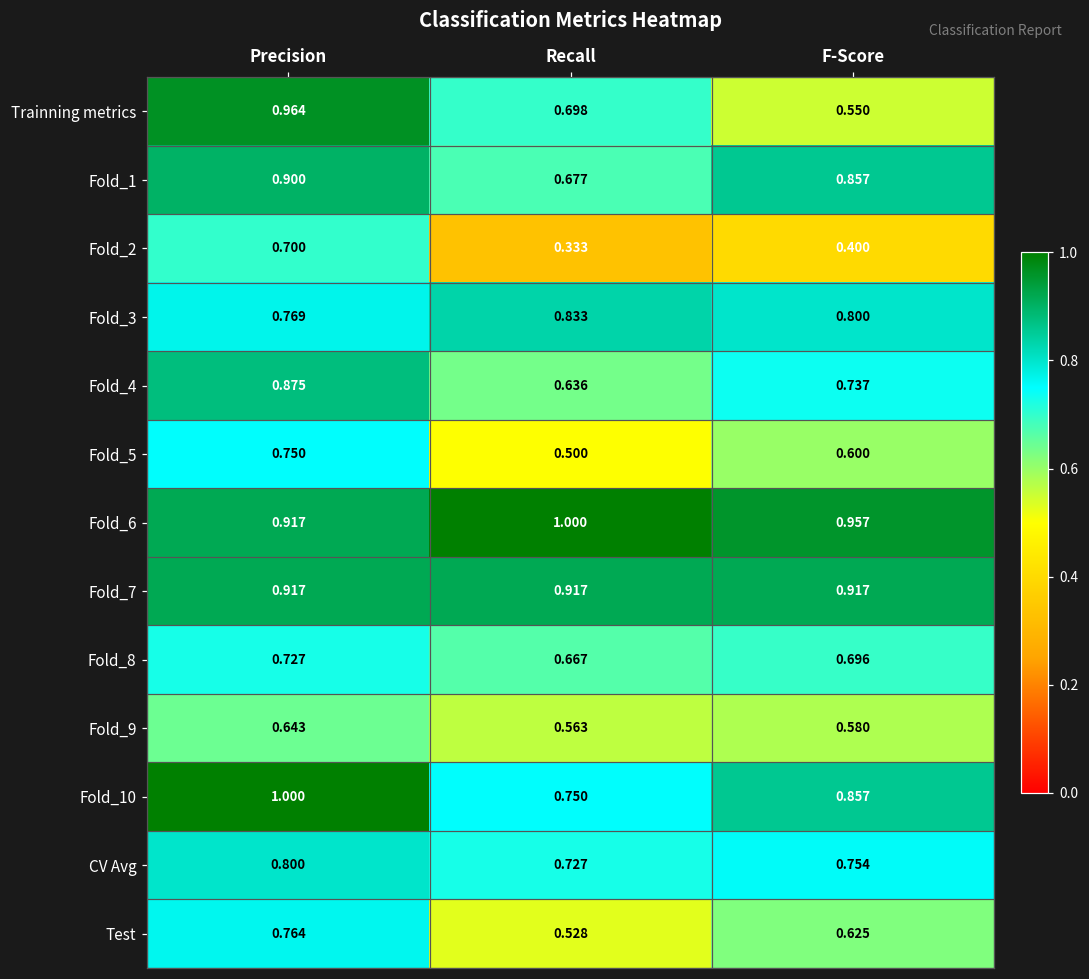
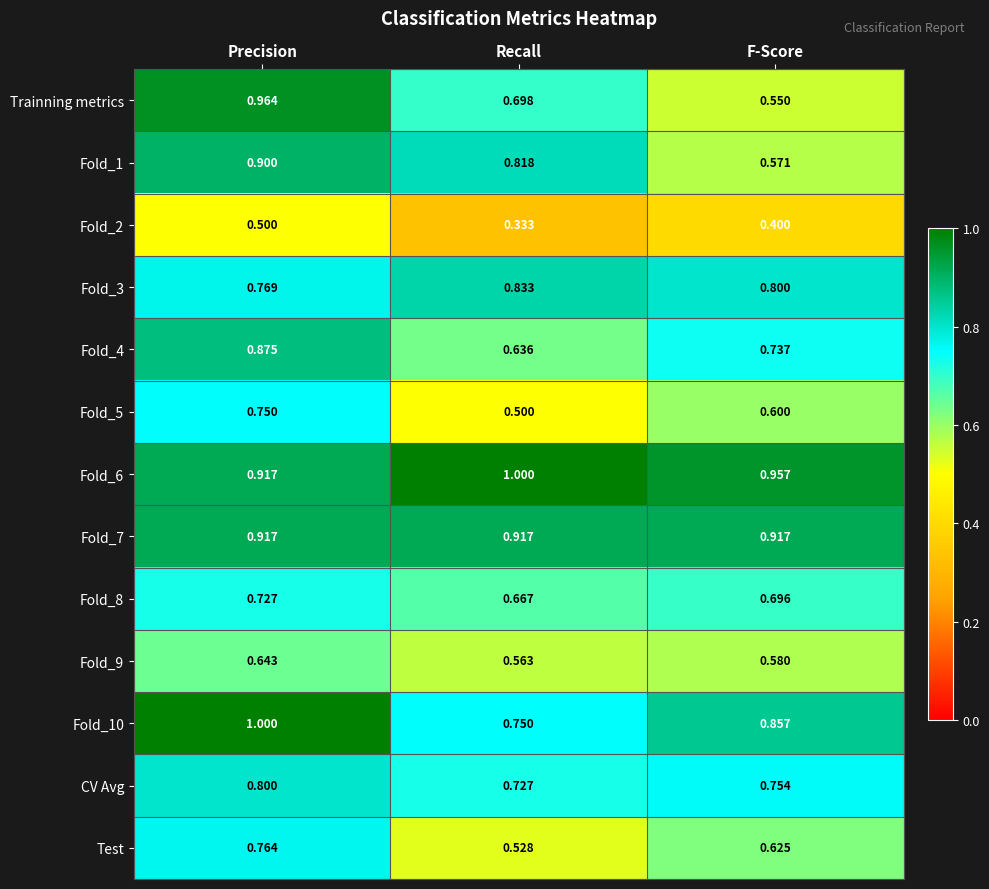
  {
    "Trainning metrics": {
      "Precision": 0.964,
      "Recall": 0.698,
      "F-Score": 0.550
    },
    "Fold_1": {
      "Precision": 0.900,
-     "Recall": 0.677,
-     "F-Score": 0.857
+     "Recall": 0.818,
+     "F-Score": 0.571
    },
    "Fold_2": {
-     "Precision": 0.700,
+     "Precision": 0.500,
      "Recall": 0.333,
      "F-Score": 0.400
    },
    "Fold_3": {
      "Precision": 0.769,
      "Recall": 0.833,
      "F-Score": 0.800
    },
    "Fold_4": {
      "Precision": 0.875,
      "Recall": 0.636,
      "F-Score": 0.737
    },
    "Fold_5": {
      "Precision": 0.750,
      "Recall": 0.500,
      "F-Score": 0.600
    },
    "Fold_6": {
      "Precision": 0.917,
      "Recall": 1.000,
      "F-Score": 0.957
    },
    "Fold_7": {
      "Precision": 0.917,
      "Recall": 0.917,
      "F-Score": 0.917
    },
    "Fold_8": {
      "Precision": 0.727,
      "Recall": 0.667,
      "F-Score": 0.696
    },
    "Fold_9": {
      "Precision": 0.643,
      "Recall": 0.563,
      "F-Score": 0.580
    },
    "Fold_10": {
      "Precision": 1.000,
      "Recall": 0.750,
      "F-Score": 0.857
    },
    "CV Avg": {
      "Precision": 0.800,
      "Recall": 0.727,
      "F-Score": 0.754
    },
    "Test": {
      "Precision": 0.764,
      "Recall": 0.528,
      "F-Score": 0.625
    }
  }
